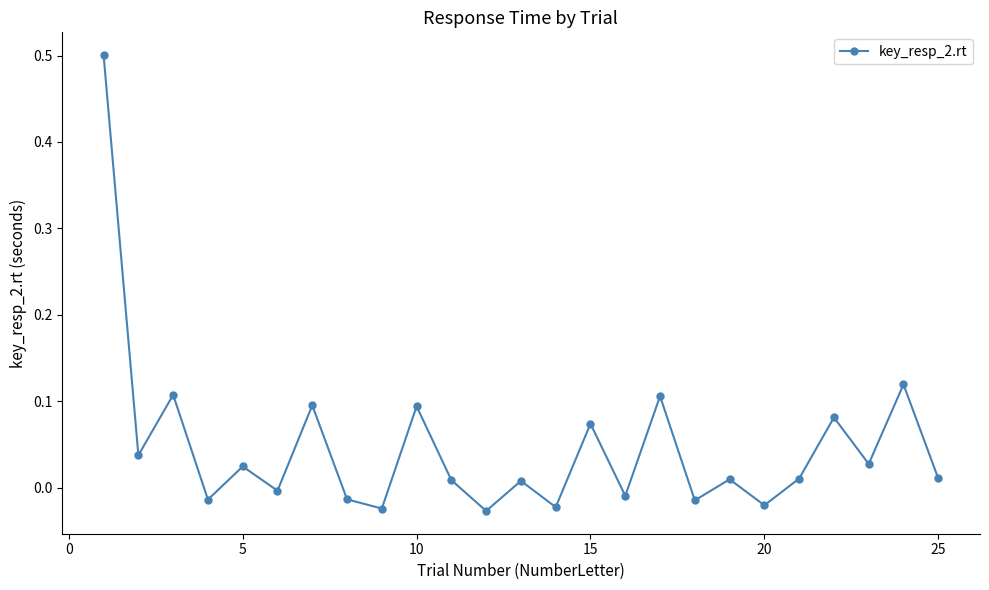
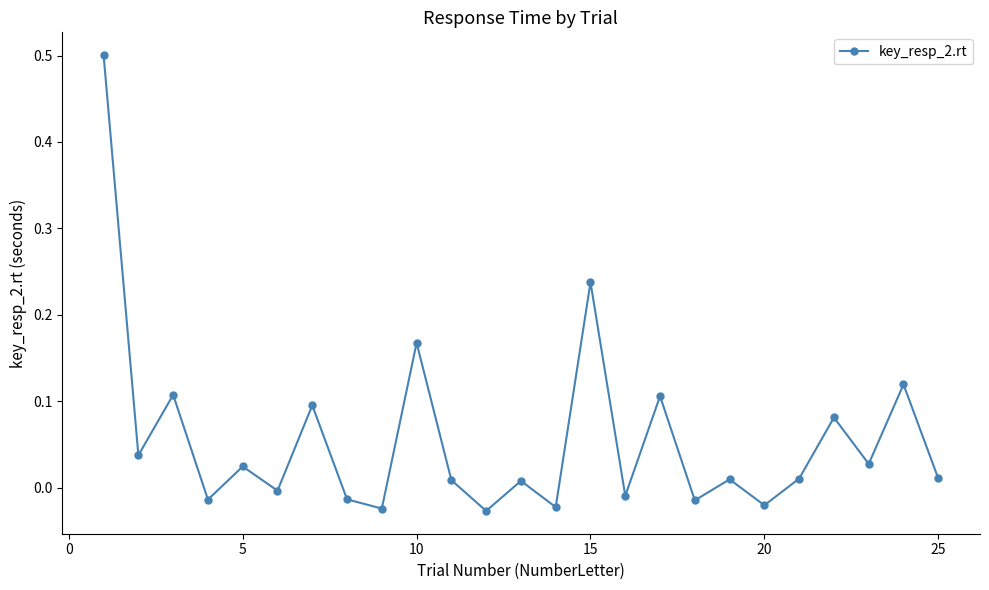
  {
    "5": 0.02,
-   "10": 0.09,
-   "15": 0.07,
+   "10": 0.17,
+   "15": 0.24,
    "20": -0.02,
    "25": 0.01
  }
